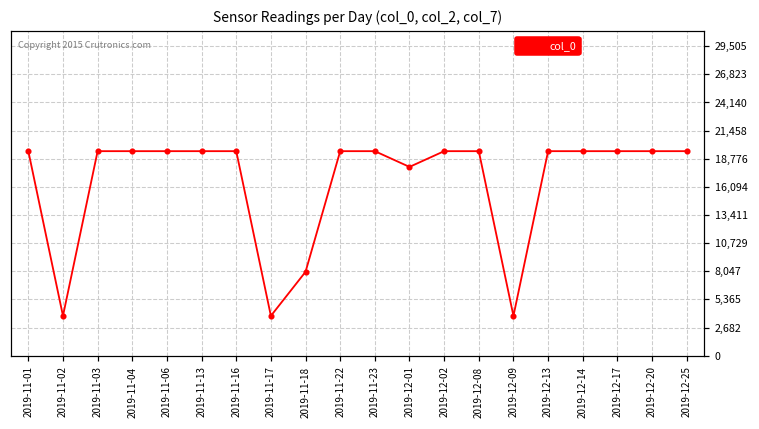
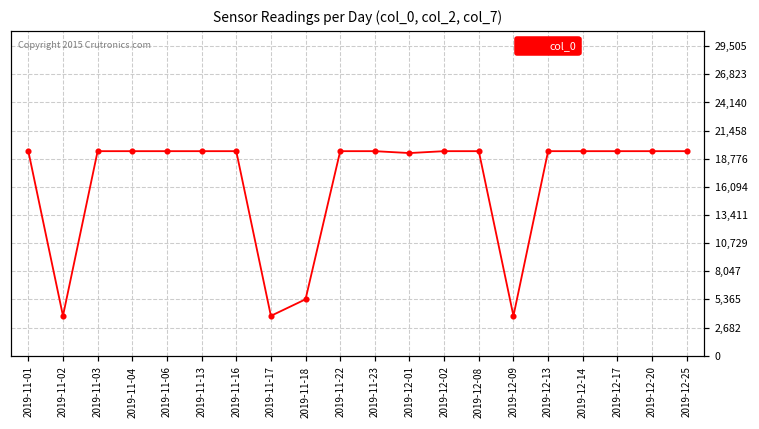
  {
    "2019-11-01": "20,000",
    "2019-11-02": "4,000",
    "2019-11-03": "20,000",
    "2019-11-04": "20,000",
    "2019-11-06": "20,000",
    "2019-11-13": "20,000",
    "2019-11-16": "20,000",
    "2019-11-17": "4,000",
-   "2019-11-18": "8,000",
+   "2019-11-18": "5,000",
    "2019-11-22": "20,000",
    "2019-11-23": "20,000",
-   "2019-12-01": "18,000",
+   "2019-12-01": "19,000",
    "2019-12-02": "20,000",
    "2019-12-08": "20,000",
    "2019-12-09": "4,000",
    "2019-12-13": "20,000",
    "2019-12-14": "20,000",
    "2019-12-17": "20,000",
    "2019-12-20": "20,000",
    "2019-12-25": "20,000"
  }
